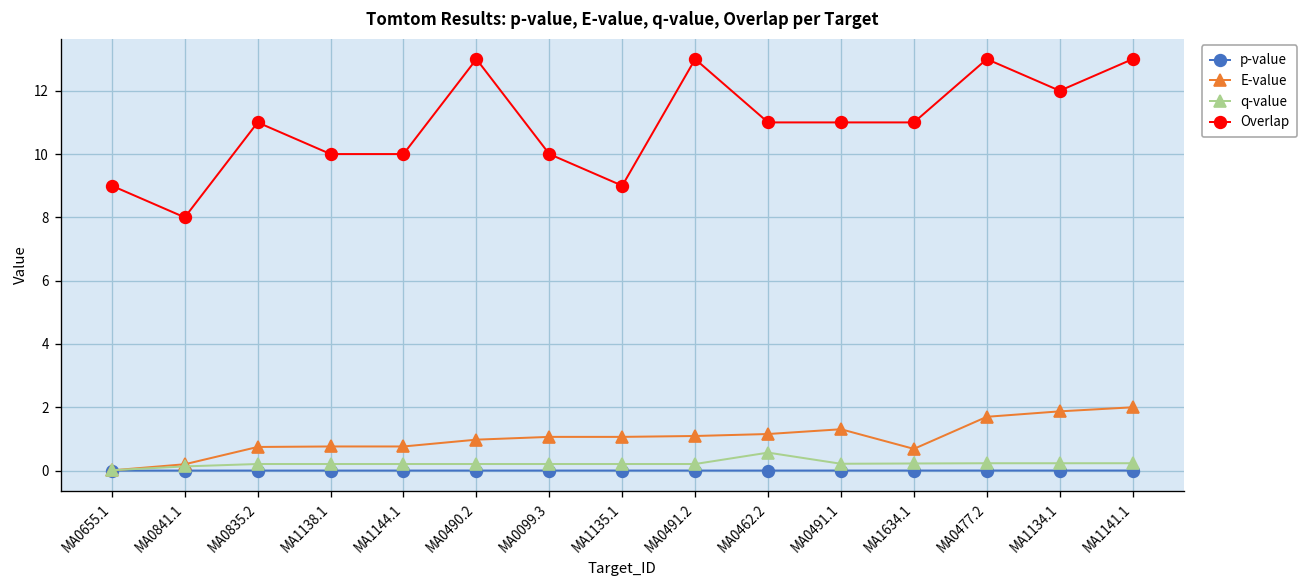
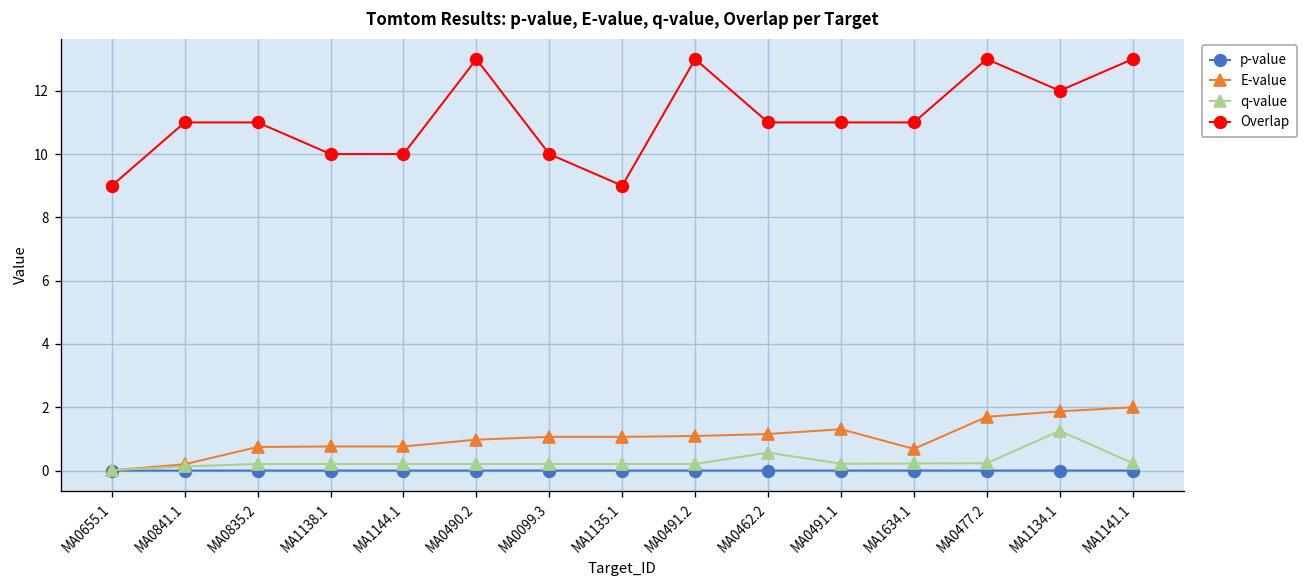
  {
    "p-value": {
      "MA0841.1": 0.0,
      "MA0835.2": 0.0,
      "MA1138.1": 0.0,
      "MA1144.1": 0.0,
      "MA0490.2": 0.0,
      "MA0099.3": 0.0,
      "MA1135.1": 0.0,
      "MA0491.2": 0.0,
      "MA0462.2": 0.0,
      "MA0491.1": 0.0,
      "MA1634.1": 0.0,
      "MA0477.2": 0.0,
      "MA1134.1": 0.0,
      "MA1141.1": 0.0
    },
    "E-value": {
      "MA0835.2": 0.7,
      "MA1138.1": 0.8,
      "MA1144.1": 0.8,
      "MA0490.2": 1.0,
      "MA0099.3": 1.1,
      "MA1135.1": 1.1,
      "MA0491.2": 1.1,
      "MA0462.2": 1.2,
      "MA0491.1": 1.3,
      "MA1634.1": 0.7,
      "MA0477.2": 1.7,
      "MA1134.1": 1.9,
      "MA1141.1": 2.0
    },
    "q-value": {
      "MA0835.2": 0.2,
      "MA1138.1": 0.2,
      "MA1144.1": 0.2,
      "MA0490.2": 0.2,
      "MA0099.3": 0.2,
      "MA1135.1": 0.2,
      "MA0491.2": 0.2,
      "MA0462.2": 0.6,
      "MA0491.1": 0.2,
      "MA1634.1": 0.2,
      "MA0477.2": 0.2,
-     "MA1134.1": 0.2,
+     "MA1134.1": 1.3,
      "MA1141.1": 0.2
    },
    "Overlap": {
      "MA0655.1": 9,
-     "MA0841.1": 8,
+     "MA0841.1": 11,
      "MA0835.2": 11,
      "MA1138.1": 10,
      "MA1144.1": 10,
      "MA0490.2": 13,
      "MA0099.3": 10,
      "MA1135.1": 9,
      "MA0491.2": 13,
      "MA0462.2": 11,
      "MA0491.1": 11,
      "MA1634.1": 11,
      "MA0477.2": 13,
      "MA1134.1": 12,
      "MA1141.1": 13
    }
  }
